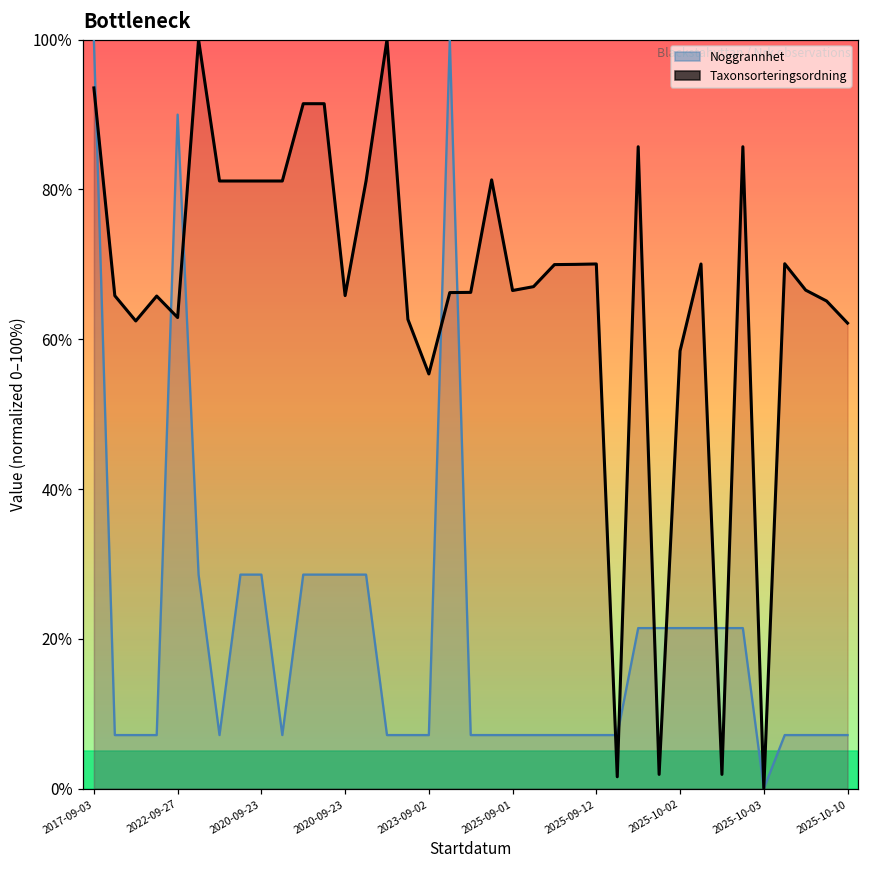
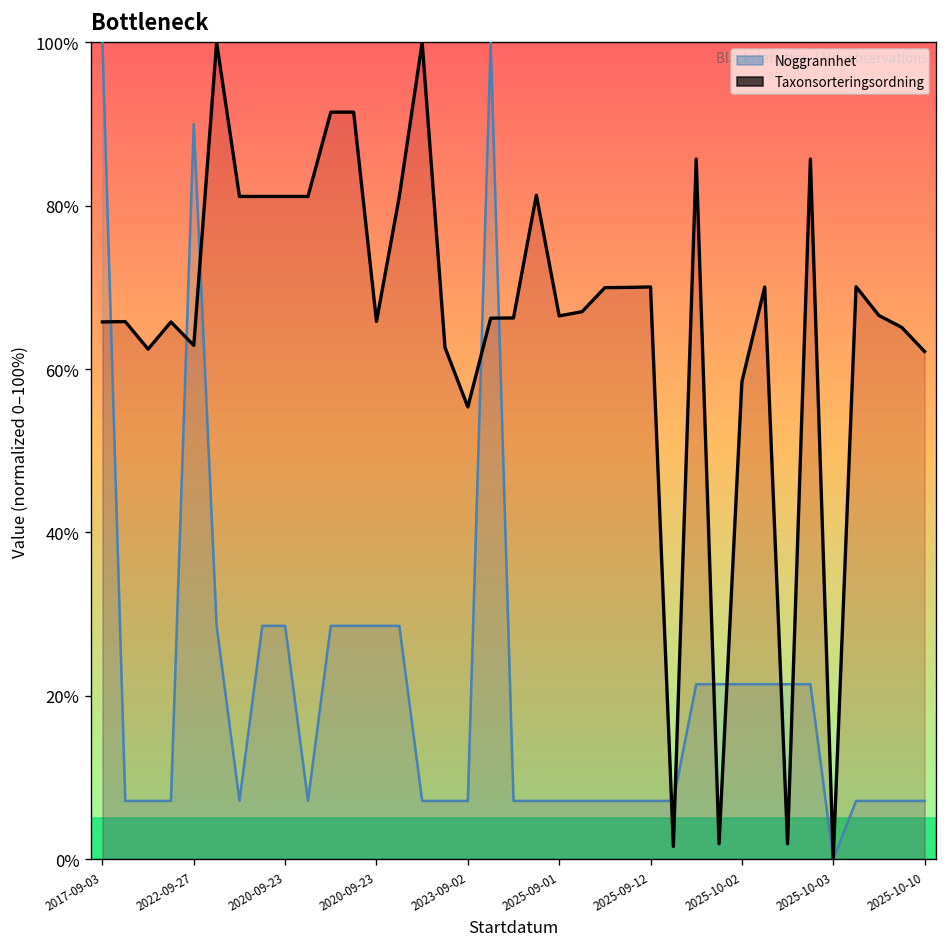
  {
    "Noggrannhet": {
      "2017-09-03": "100%",
      "2022-09-27": "90%"
    },
    "Taxonsorteringsordning": {
-     "2017-09-03": "94%",
+     "2017-09-03": "66%",
      "2022-09-27": "63%"
    }
  }
